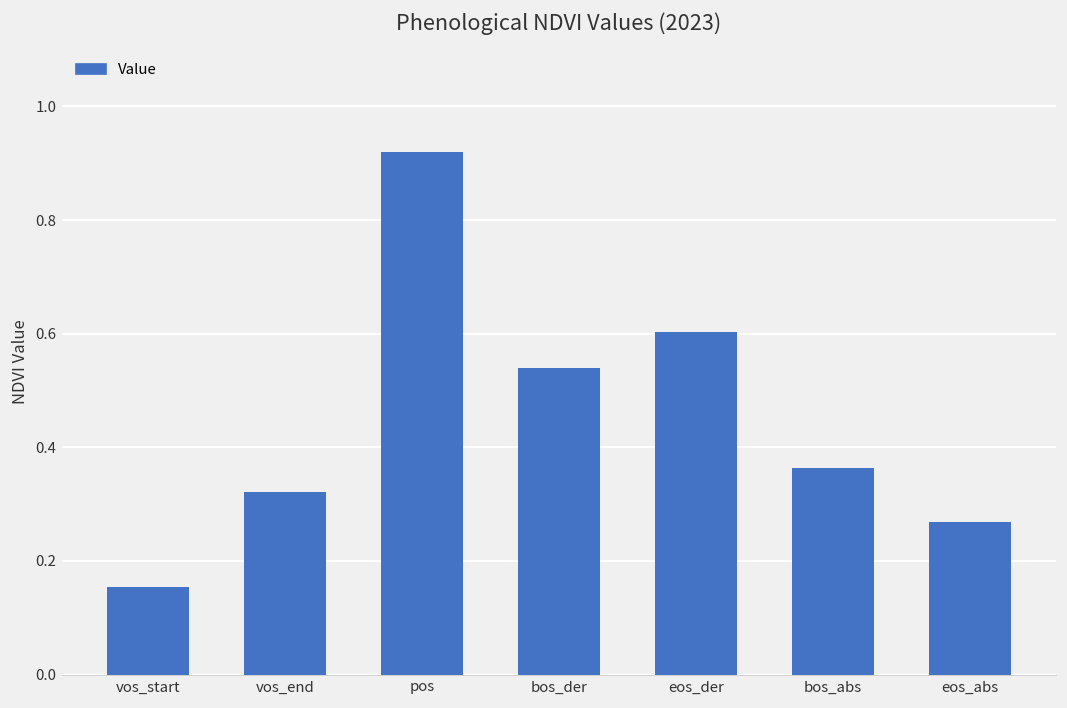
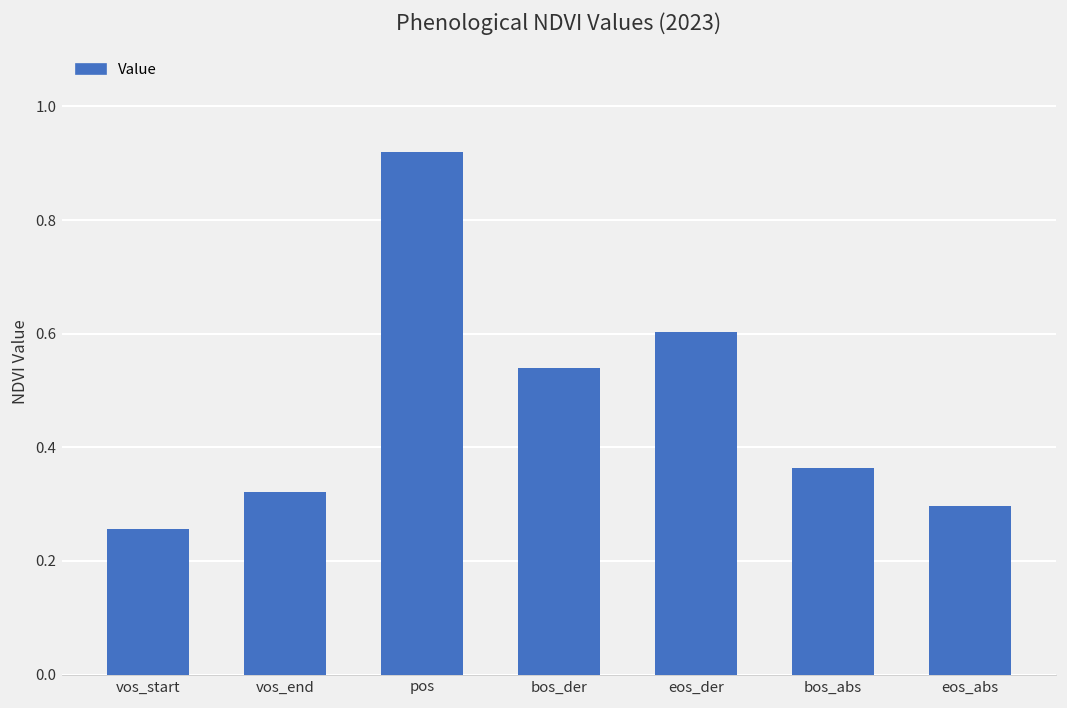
  {
-   "vos_start": 0.15,
+   "vos_start": 0.26,
    "vos_end": 0.32,
    "pos": 0.92,
    "bos_der": 0.54,
    "eos_der": 0.60,
    "bos_abs": 0.36,
-   "eos_abs": 0.27
+   "eos_abs": 0.30
  }
